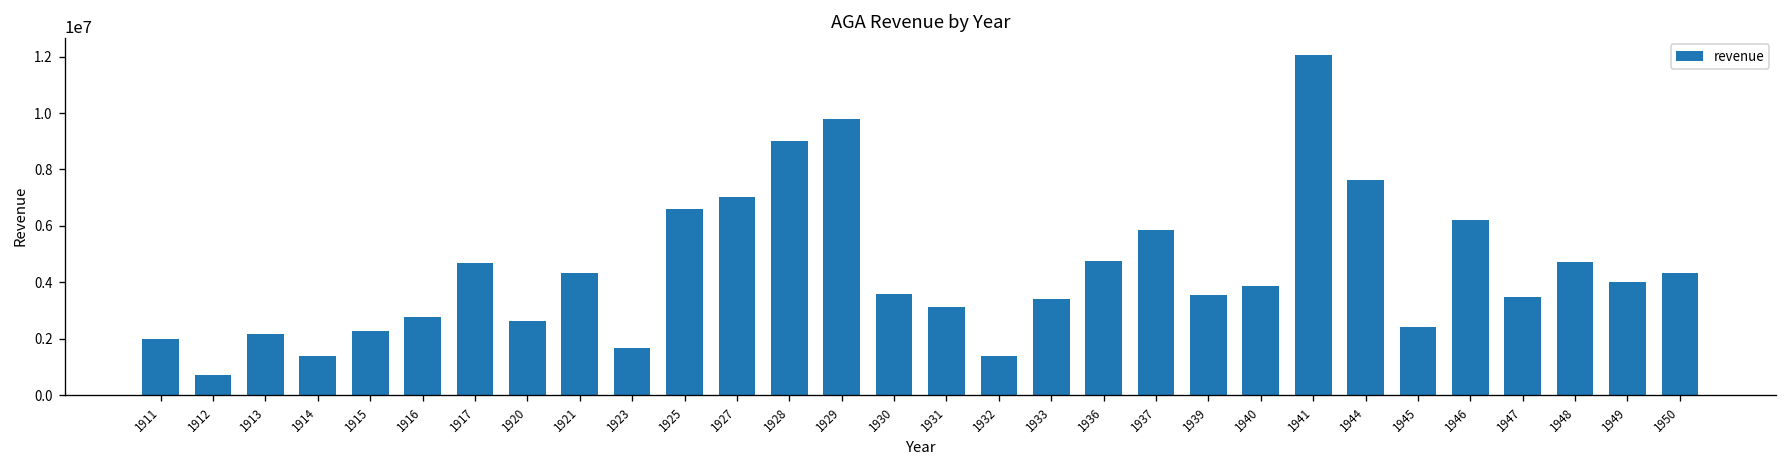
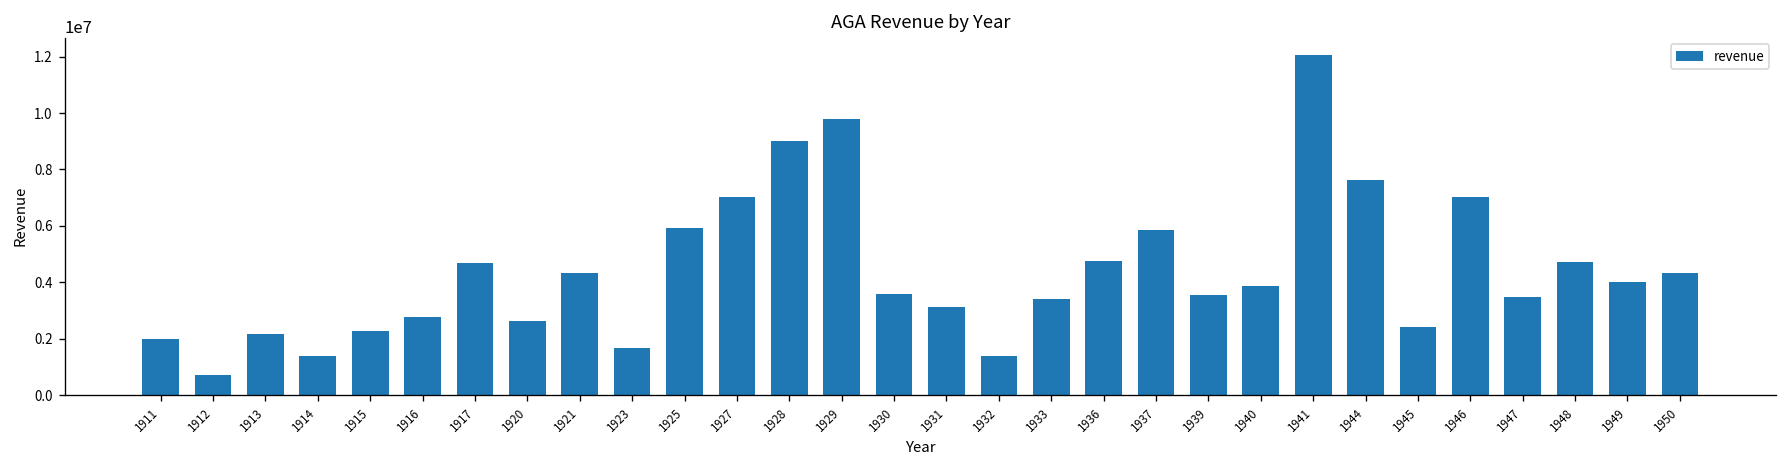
  {
    "1911": 2000000,
    "1912": 700000,
    "1913": 2200000,
    "1914": 1400000,
    "1915": 2300000,
    "1916": 2800000,
    "1917": 4700000,
    "1920": 2600000,
    "1921": 4300000,
    "1923": 1700000,
-   "1925": 6600000,
+   "1925": 5900000,
    "1927": 7000000,
    "1928": 9000000,
    "1929": 9800000,
    "1930": 3600000,
    "1931": 3100000,
    "1932": 1400000,
    "1933": 3400000,
    "1936": 4800000,
    "1937": 5900000,
    "1939": 3500000,
    "1940": 3900000,
    "1941": 12100000,
    "1944": 7600000,
    "1945": 2400000,
-   "1946": 6200000,
+   "1946": 7000000,
    "1947": 3500000,
    "1948": 4700000,
    "1949": 4000000,
    "1950": 4300000
  }
